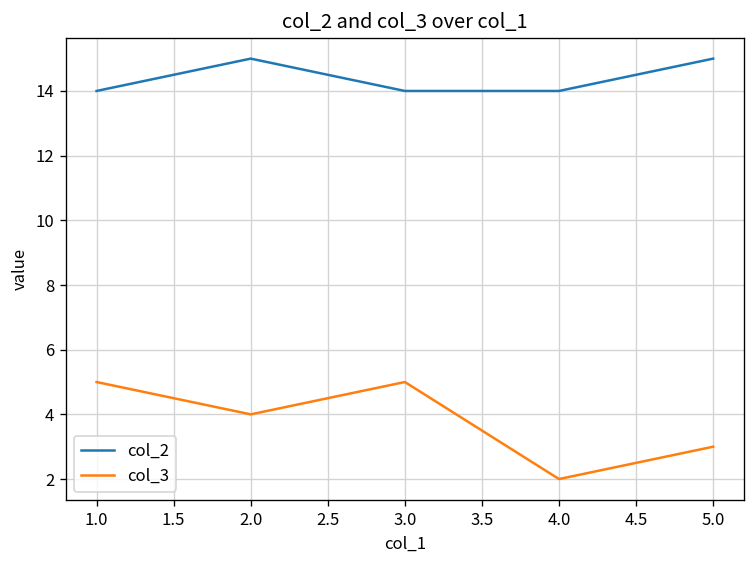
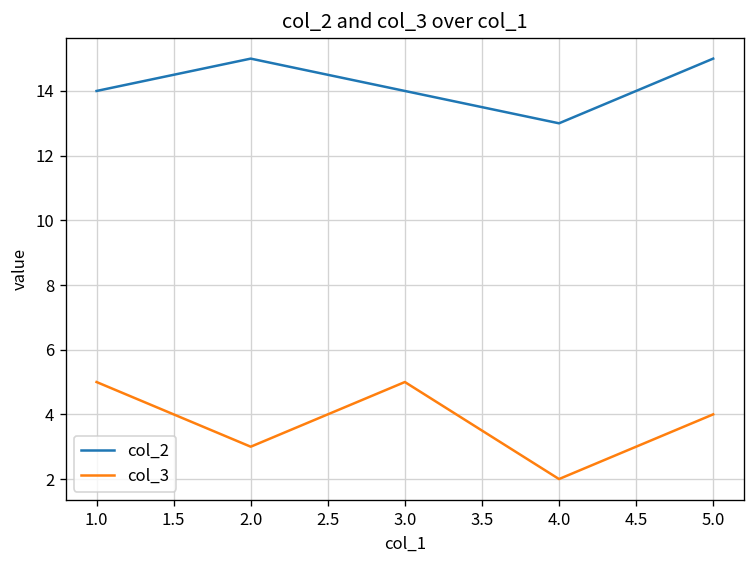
  {
    "col_2": {
      "1.0": 14,
      "2.0": 15,
      "3.0": 14,
-     "4.0": 14,
+     "4.0": 13,
      "5.0": 15
    },
    "col_3": {
      "1.0": 5,
-     "2.0": 4,
+     "2.0": 3,
      "3.0": 5,
      "4.0": 2,
-     "5.0": 3
+     "5.0": 4
    }
  }
